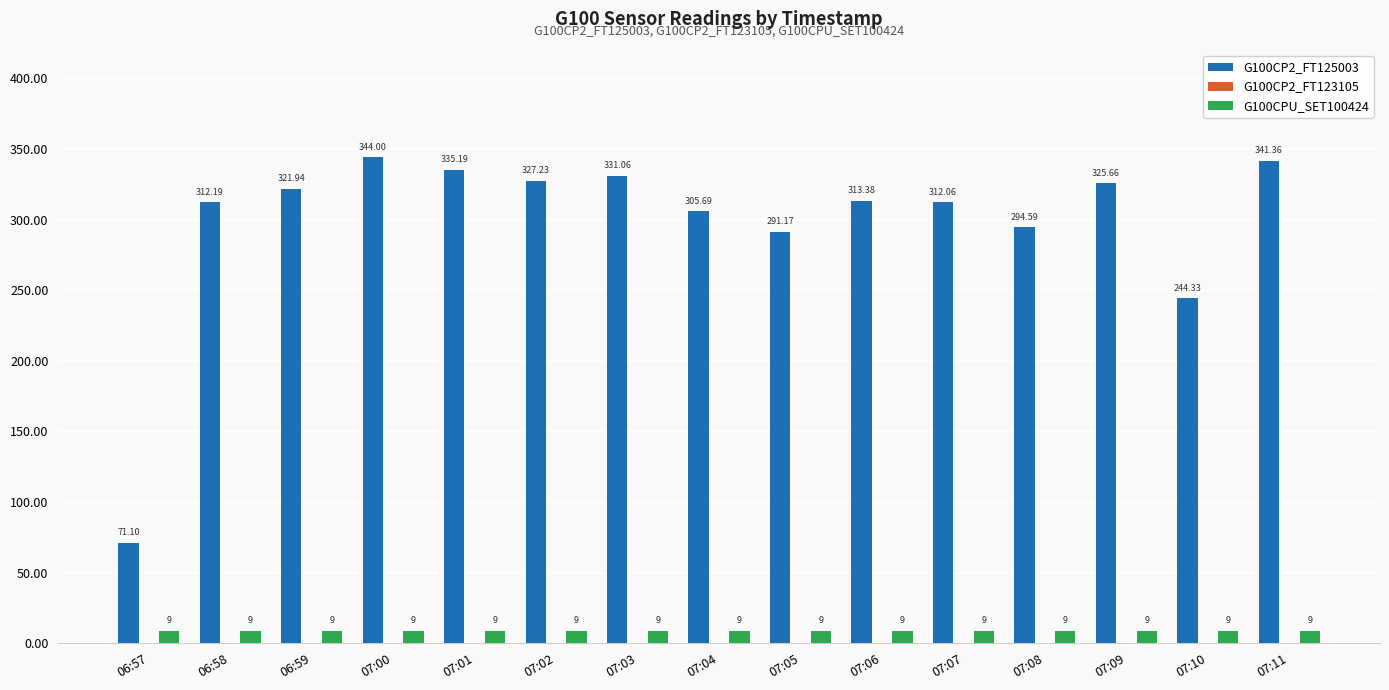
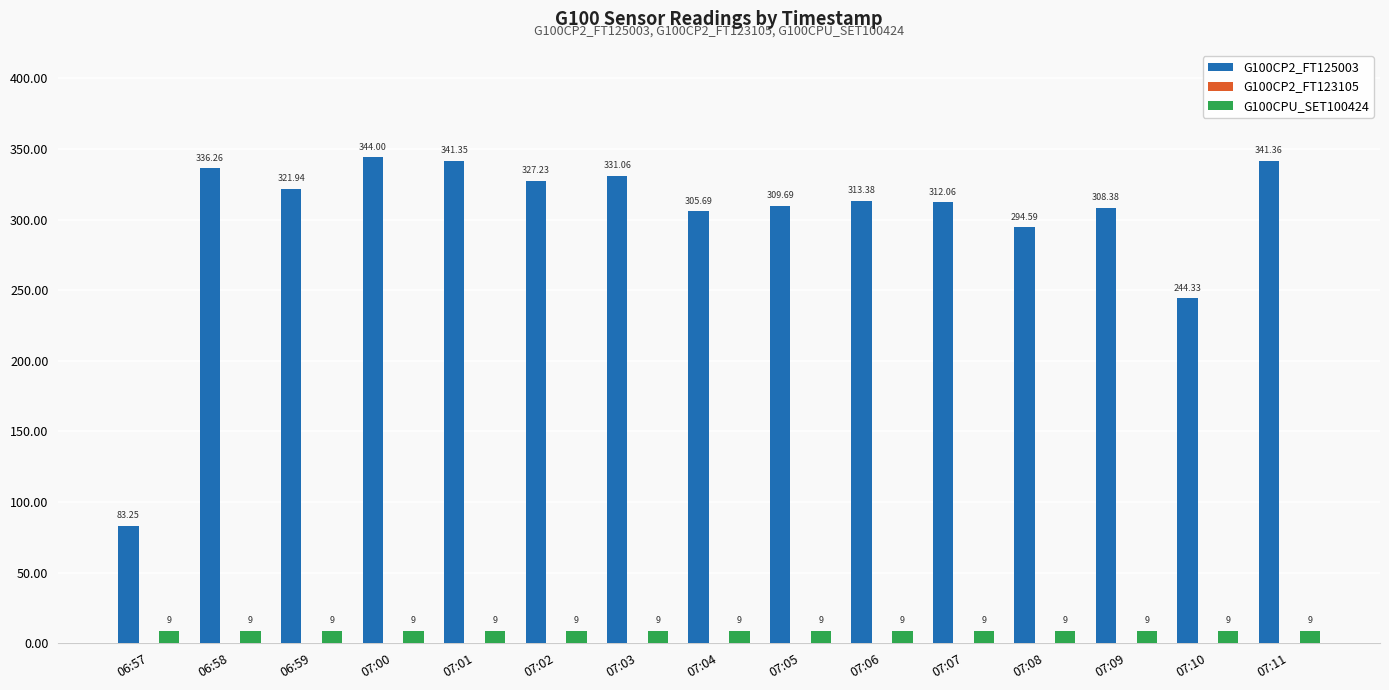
  {
    "G100CP2_FT125003": {
-     "06:57": 71.10,
-     "06:58": 312.19,
+     "06:57": 83.25,
+     "06:58": 336.26,
      "06:59": 321.94,
      "07:00": 344.00,
-     "07:01": 335.19,
+     "07:01": 341.35,
      "07:02": 327.23,
      "07:03": 331.06,
      "07:04": 305.69,
-     "07:05": 291.17,
+     "07:05": 309.69,
      "07:06": 313.38,
      "07:07": 312.06,
      "07:08": 294.59,
-     "07:09": 325.66,
+     "07:09": 308.38,
      "07:10": 244.33,
      "07:11": 341.36
    },
    "G100CP2_FT123105": {
      "06:57": 0,
      "06:58": 0,
      "06:59": 0,
      "07:00": 0,
      "07:01": 0,
      "07:02": 0,
      "07:03": 0,
      "07:04": 0,
      "07:05": 0,
      "07:06": 0,
      "07:07": 0,
      "07:08": 0,
      "07:09": 0,
      "07:10": 0,
      "07:11": 0
    },
    "G100CPU_SET100424": {
      "06:57": 9,
      "06:58": 9,
      "06:59": 9,
      "07:00": 9,
      "07:01": 9,
      "07:02": 9,
      "07:03": 9,
      "07:04": 9,
      "07:05": 9,
      "07:06": 9,
      "07:07": 9,
      "07:08": 9,
      "07:09": 9,
      "07:10": 9,
      "07:11": 9
    }
  }
